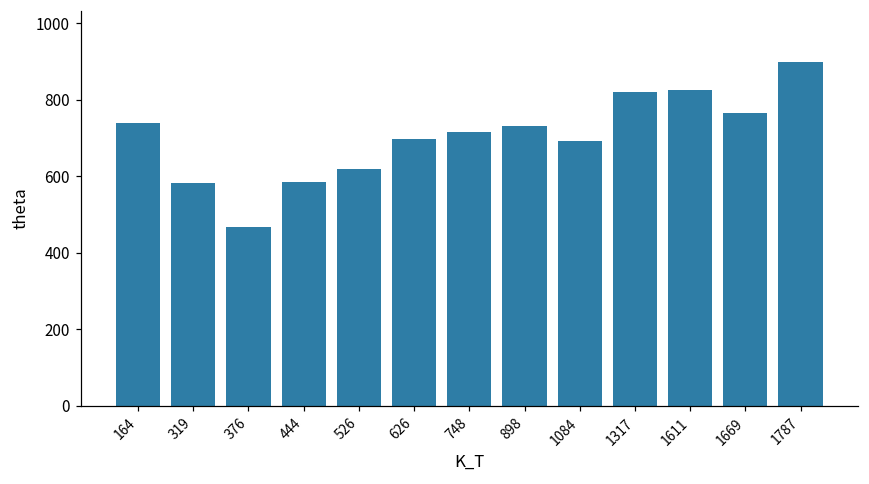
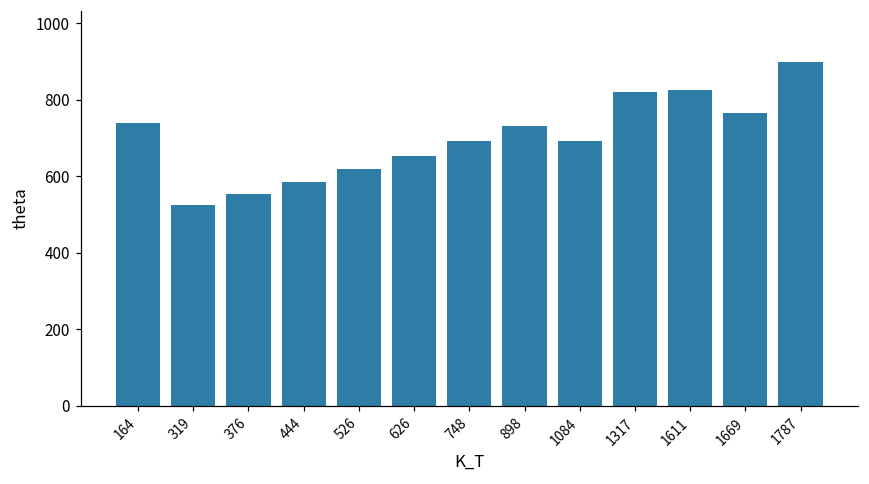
  {
    "164": 740,
-   "319": 580,
-   "376": 470,
+   "319": 520,
+   "376": 550,
    "444": 590,
    "526": 620,
-   "626": 700,
-   "748": 720,
+   "626": 650,
+   "748": 690,
    "898": 730,
    "1084": 690,
    "1317": 820,
    "1611": 830,
    "1669": 770,
    "1787": 900
  }
